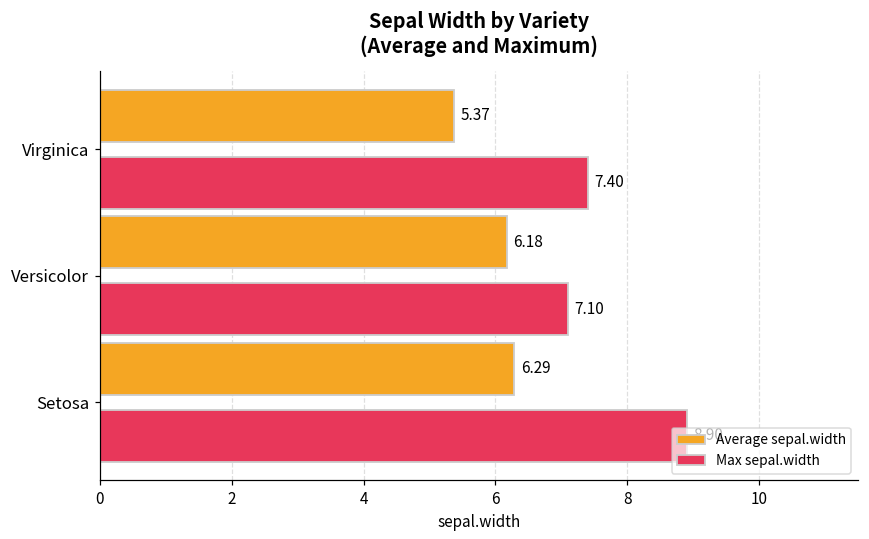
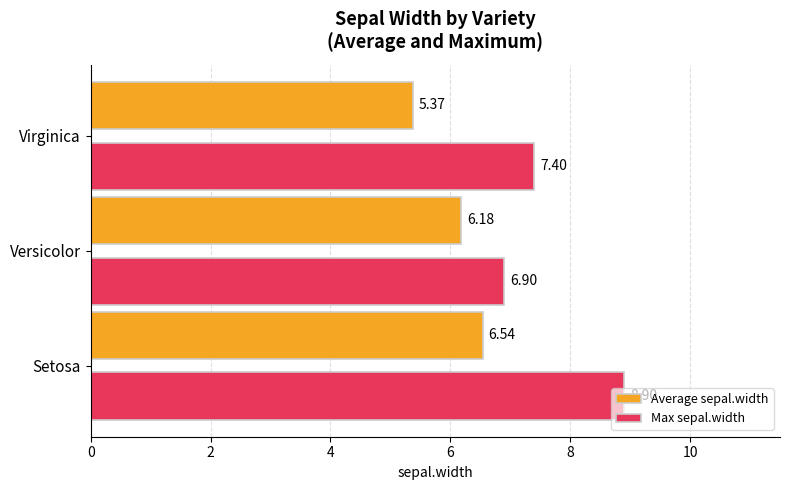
  {
    "Average sepal.width": {
      "Virginica": 5.37,
      "Versicolor": 6.18,
-     "Setosa": 6.29
+     "Setosa": 6.54
    },
    "Max sepal.width": {
      "Virginica": 7.40,
-     "Versicolor": 7.10
+     "Versicolor": 6.90
    }
  }
